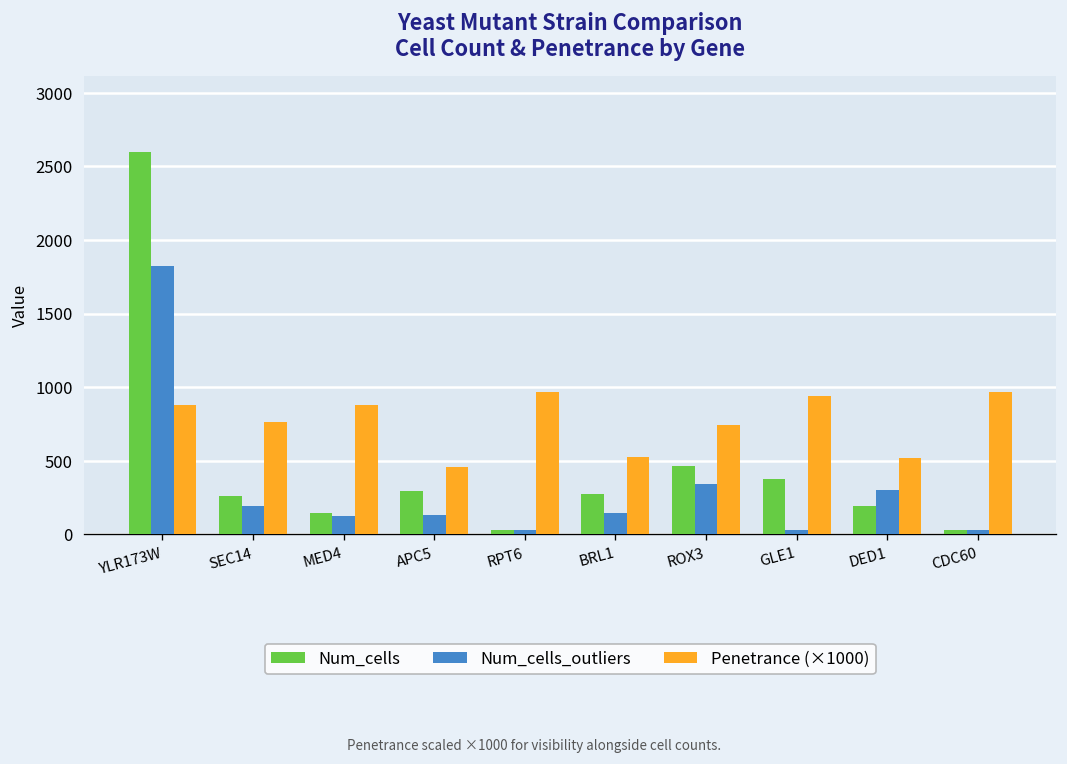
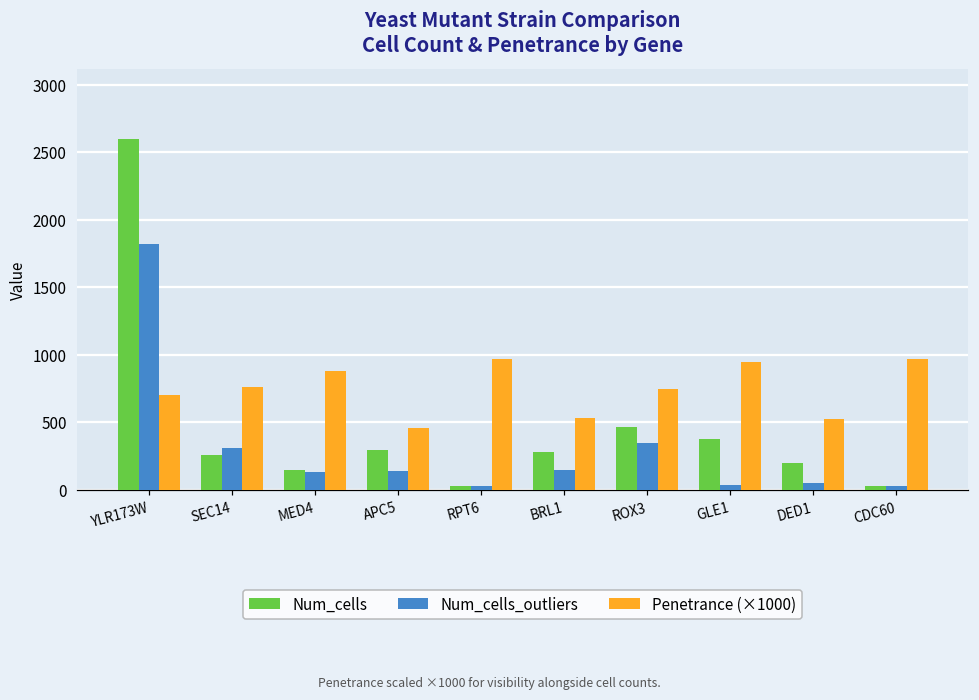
  {
    "Num_cells": {
      "YLR173W": 2590,
      "SEC14": 260,
      "MED4": 140,
      "APC5": 300,
      "RPT6": 30,
      "BRL1": 280,
      "ROX3": 460,
      "GLE1": 370,
      "DED1": 190,
      "CDC60": 30
    },
    "Num_cells_outliers": {
      "YLR173W": 1820,
-     "SEC14": 190,
+     "SEC14": 310,
      "MED4": 130,
      "APC5": 140,
      "RPT6": 30,
      "BRL1": 150,
      "ROX3": 350,
      "GLE1": 30,
-     "DED1": 300,
+     "DED1": 50,
      "CDC60": 30
    },
    "Penetrance (×1000)": {
-     "YLR173W": 880,
+     "YLR173W": 700,
      "SEC14": 760,
      "MED4": 880,
      "APC5": 460,
      "RPT6": 970,
      "BRL1": 530,
      "ROX3": 750,
      "GLE1": 940,
      "DED1": 520,
      "CDC60": 970
    }
  }
